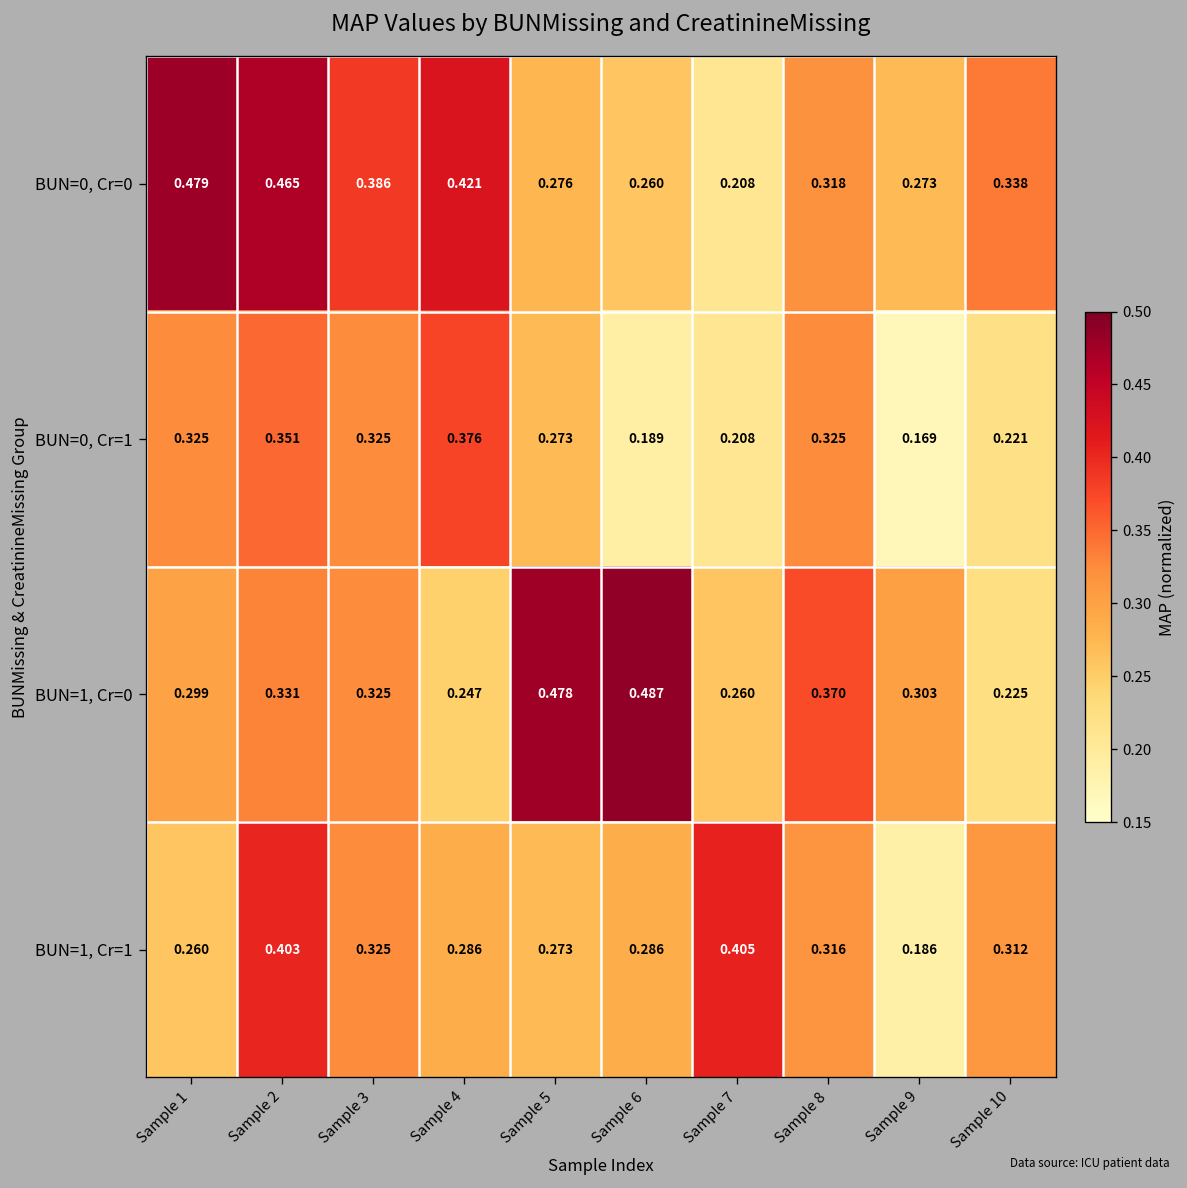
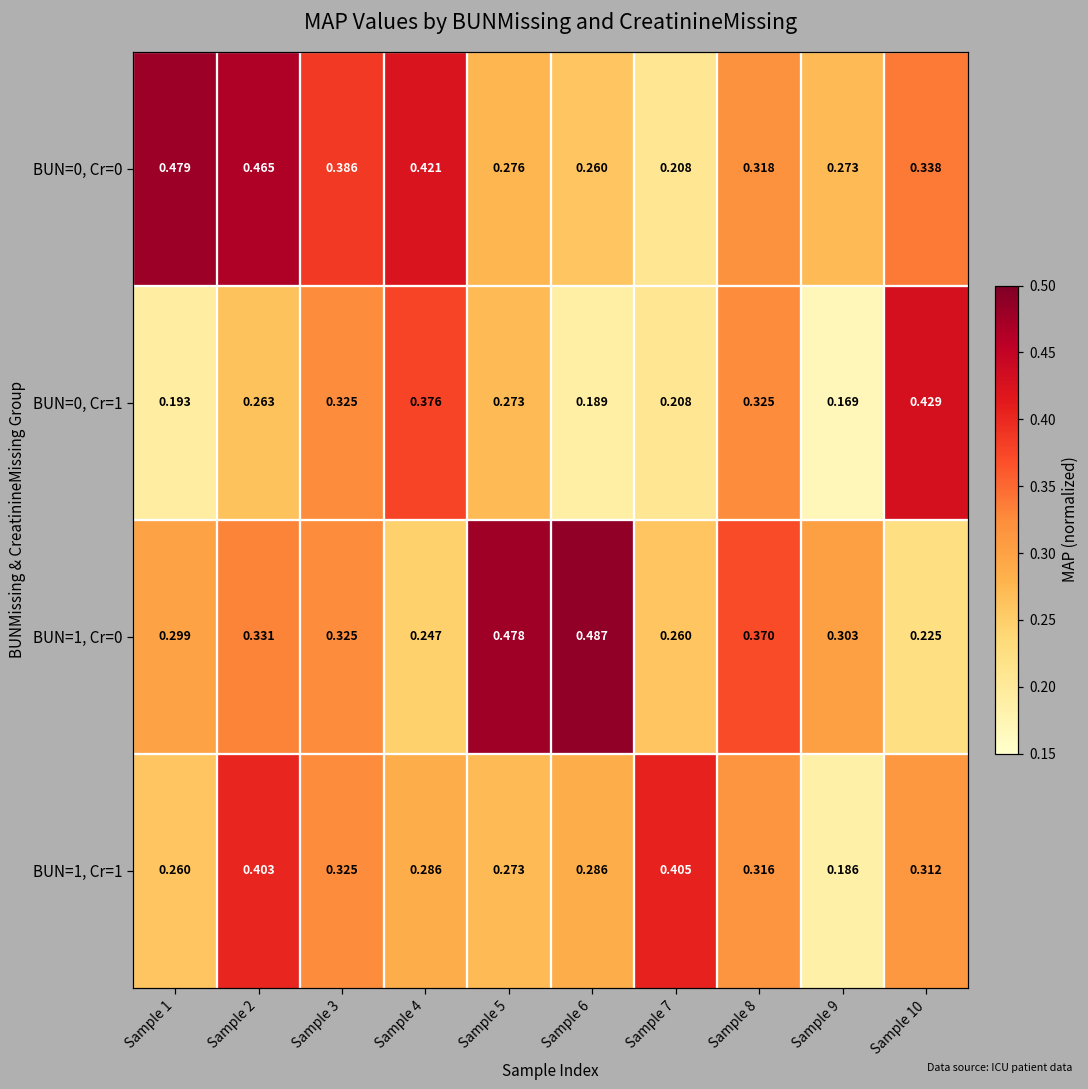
  {
    "BUN=0, Cr=0": {
      "Sample 1": 0.479,
      "Sample 2": 0.465,
      "Sample 3": 0.386,
      "Sample 4": 0.421,
      "Sample 5": 0.276,
      "Sample 6": 0.260,
      "Sample 7": 0.208,
      "Sample 8": 0.318,
      "Sample 9": 0.273,
      "Sample 10": 0.338
    },
    "BUN=0, Cr=1": {
-     "Sample 1": 0.325,
-     "Sample 2": 0.351,
+     "Sample 1": 0.193,
+     "Sample 2": 0.263,
      "Sample 3": 0.325,
      "Sample 4": 0.376,
      "Sample 5": 0.273,
      "Sample 6": 0.189,
      "Sample 7": 0.208,
      "Sample 8": 0.325,
      "Sample 9": 0.169,
-     "Sample 10": 0.221
+     "Sample 10": 0.429
    },
    "BUN=1, Cr=0": {
      "Sample 1": 0.299,
      "Sample 2": 0.331,
      "Sample 3": 0.325,
      "Sample 4": 0.247,
      "Sample 5": 0.478,
      "Sample 6": 0.487,
      "Sample 7": 0.260,
      "Sample 8": 0.370,
      "Sample 9": 0.303,
      "Sample 10": 0.225
    },
    "BUN=1, Cr=1": {
      "Sample 1": 0.260,
      "Sample 2": 0.403,
      "Sample 3": 0.325,
      "Sample 4": 0.286,
      "Sample 5": 0.273,
      "Sample 6": 0.286,
      "Sample 7": 0.405,
      "Sample 8": 0.316,
      "Sample 9": 0.186,
      "Sample 10": 0.312
    }
  }
